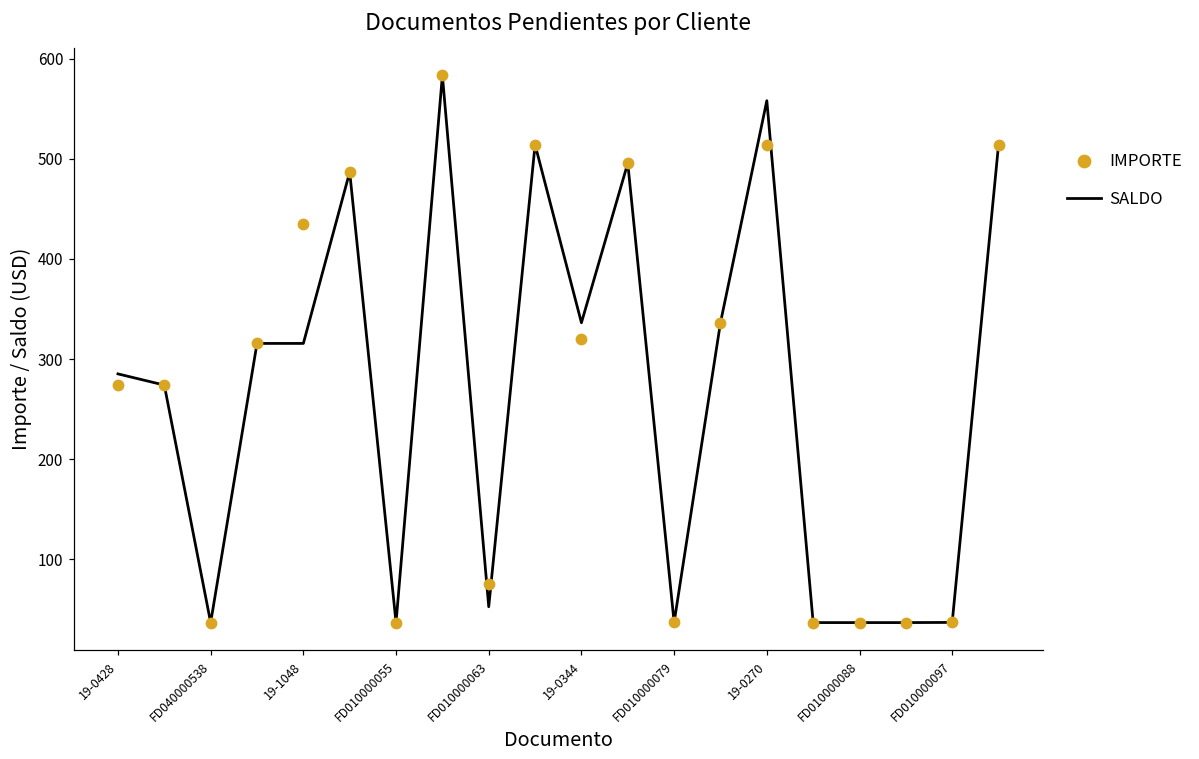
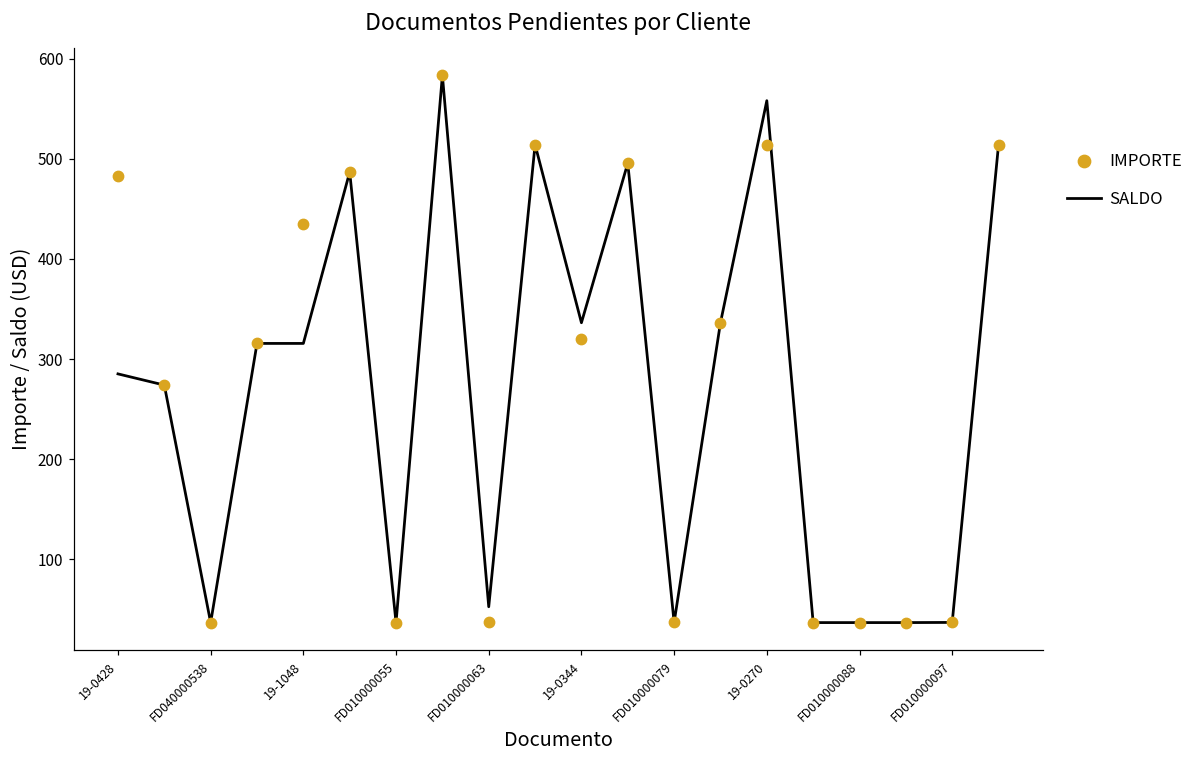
  {
    "IMPORTE": {
-     "19-0428": 270,
-     "FD010000063": 80
+     "19-0428": 480,
+     "FD010000063": 40
    },
    "SALDO": {
      "19-0428": 290,
      "19-1048": 320,
      "FD010000063": 50,
      "19-0344": 340,
      "19-0270": 560
    }
  }
